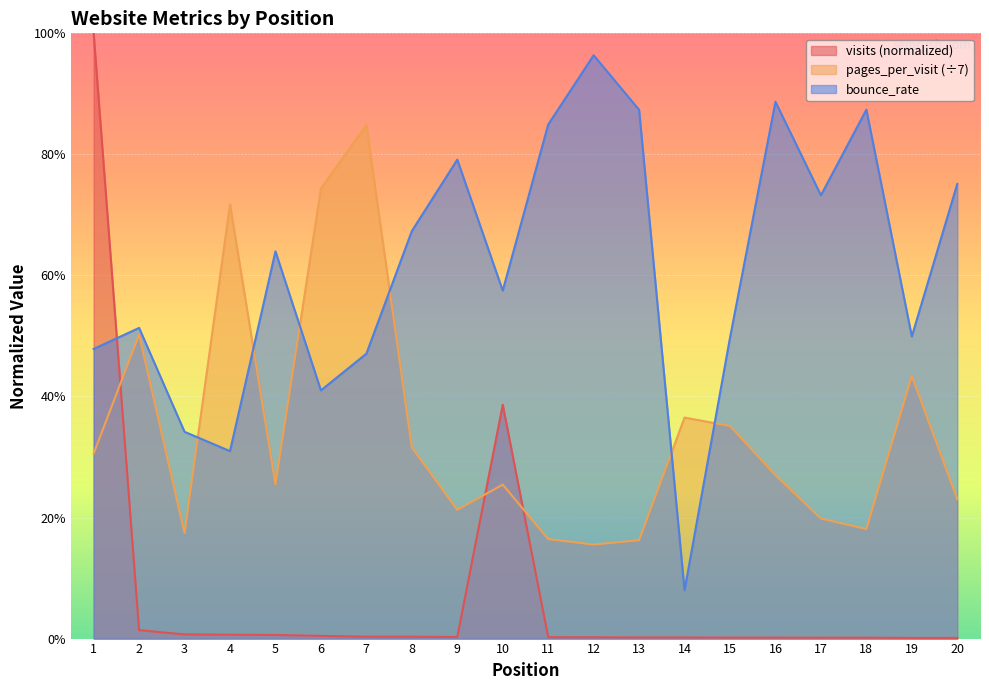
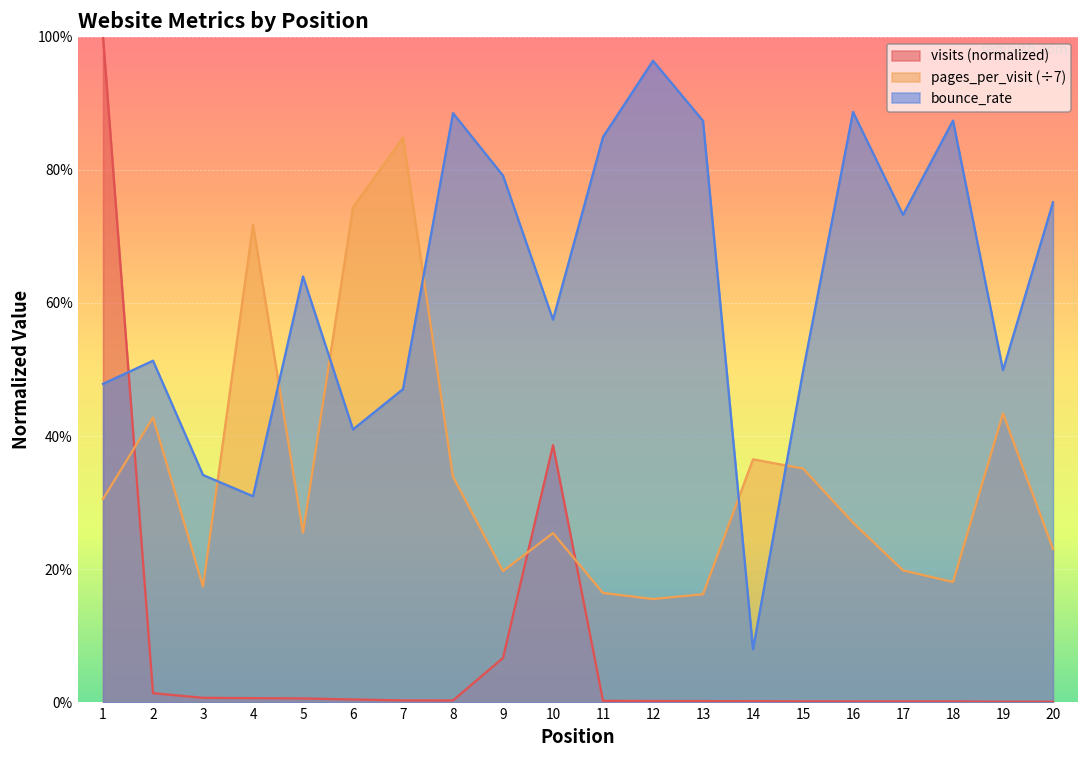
  {
    "visits (normalized)": {
      "1": "100%",
      "2": "1%",
      "3": "1%",
      "4": "1%",
      "5": "1%",
      "6": "0%",
      "7": "0%",
      "8": "0%",
-     "9": "0%",
+     "9": "7%",
      "10": "39%",
      "11": "0%",
      "12": "0%",
      "13": "0%",
      "14": "0%",
      "15": "0%",
      "16": "0%",
      "17": "0%",
      "18": "0%",
      "19": "0%",
      "20": "0%"
    },
    "pages_per_visit (÷7)": {
      "1": "31%",
-     "2": "50%",
+     "2": "43%",
      "3": "17%",
      "4": "72%",
      "5": "25%",
      "6": "74%",
      "7": "85%",
-     "8": "32%",
-     "9": "21%",
+     "8": "34%",
+     "9": "20%",
      "10": "25%",
      "11": "16%",
      "12": "16%",
      "13": "16%",
      "14": "37%",
      "15": "35%",
      "16": "27%",
      "17": "20%",
      "18": "18%",
      "19": "43%",
      "20": "23%"
    },
    "bounce_rate": {
      "1": "48%",
      "2": "51%",
      "3": "34%",
      "4": "31%",
      "5": "64%",
      "6": "41%",
      "7": "47%",
-     "8": "67%",
+     "8": "89%",
      "9": "79%",
      "10": "57%",
      "11": "85%",
      "12": "96%",
      "13": "87%",
      "14": "8%",
      "15": "50%",
      "16": "89%",
      "17": "73%",
      "18": "87%",
      "19": "50%",
      "20": "75%"
    }
  }
